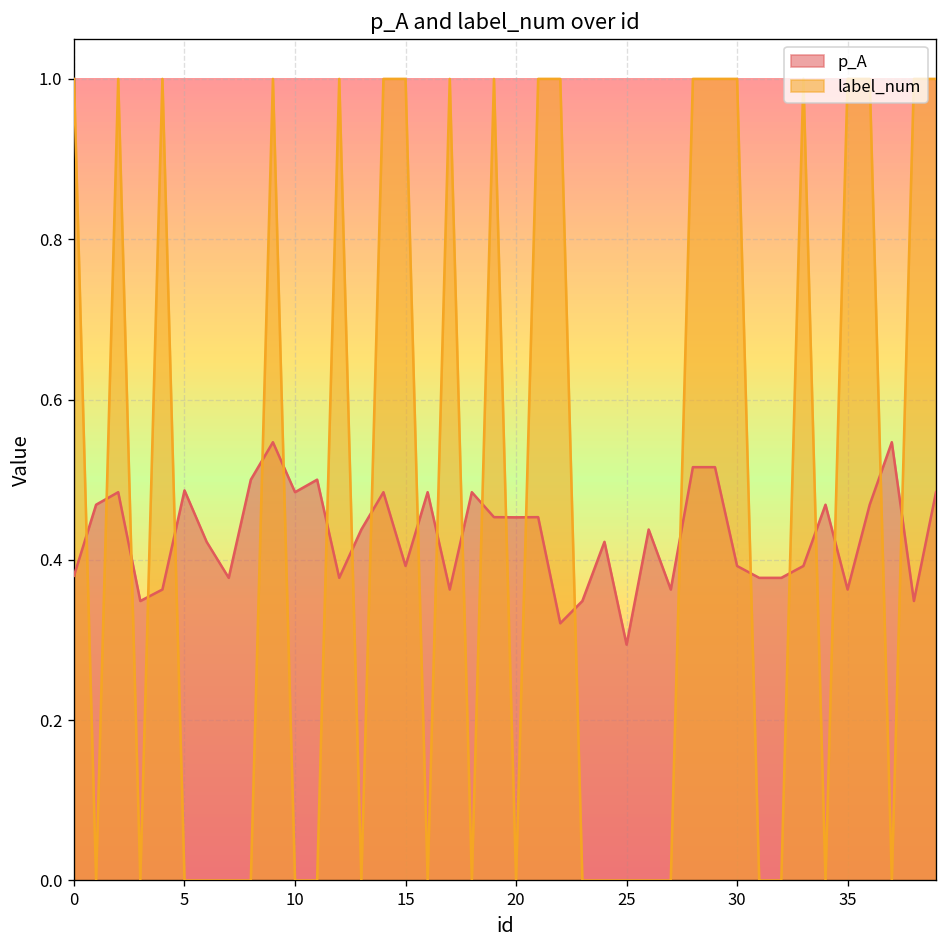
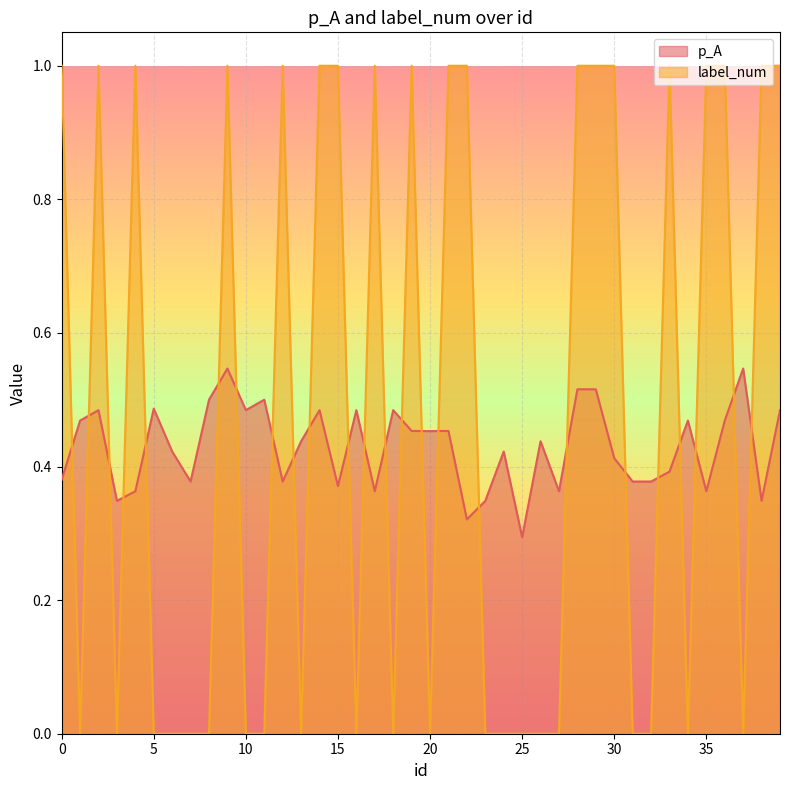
  {
    "p_A": {
      "0": 0.38,
      "5": 0.49,
      "10": 0.48,
-     "15": 0.39,
+     "15": 0.37,
      "20": 0.45,
      "25": 0.29,
-     "30": 0.39,
+     "30": 0.41,
      "35": 0.36
    },
    "label_num": {
      "0": 1.00,
      "5": 0.00,
      "10": 0.00,
      "15": 1.00,
      "20": 0.00,
      "25": 0.00,
      "30": 1.00
    }
  }
